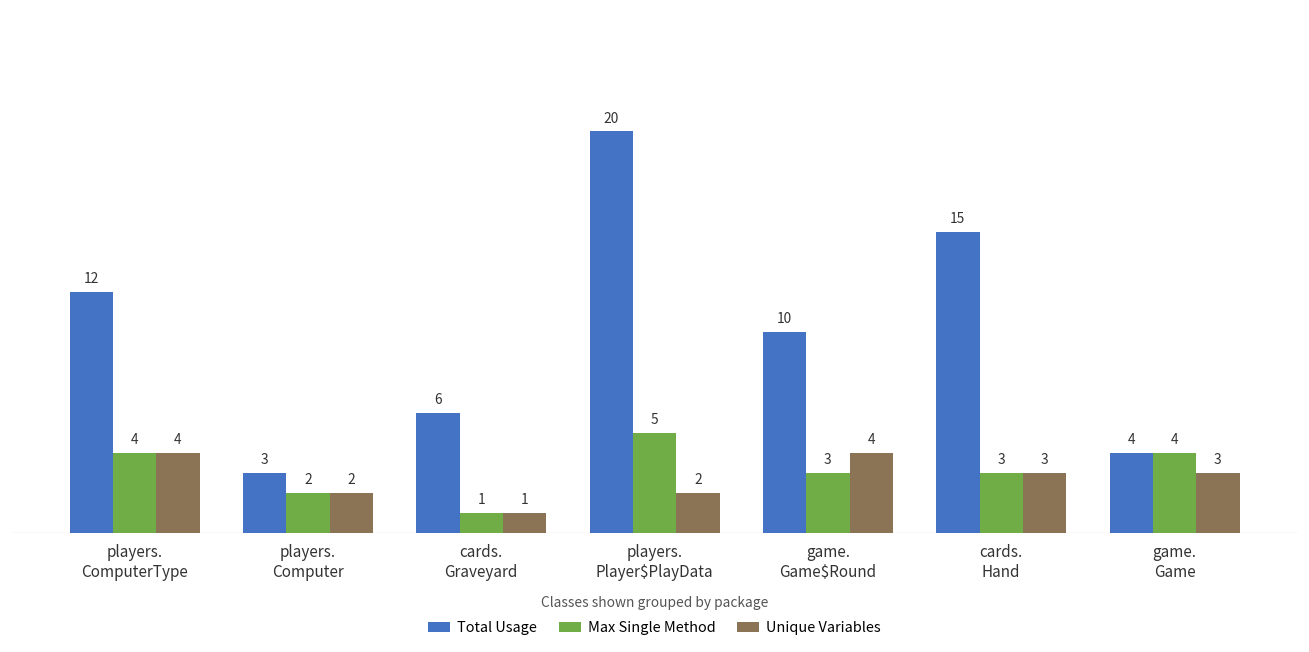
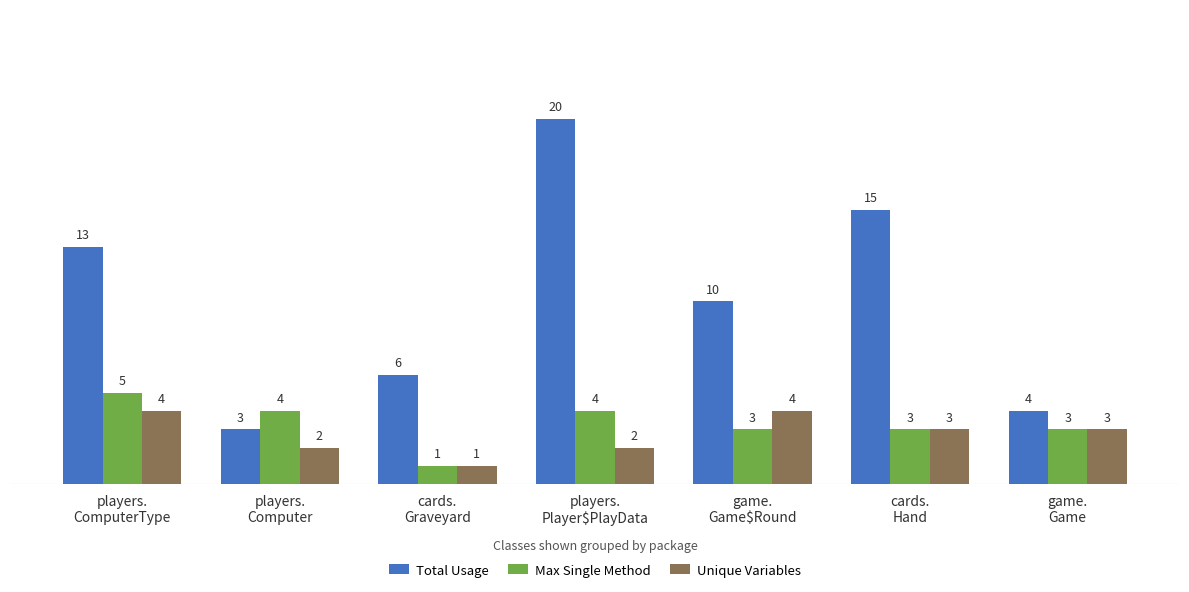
  {
    "Total Usage": {
-     "players. ComputerType": 12,
+     "players. ComputerType": 13,
      "players. Computer": 3,
      "cards. Graveyard": 6,
      "players. Player$PlayData": 20,
      "game. Game$Round": 10,
      "cards. Hand": 15,
      "game. Game": 4
    },
    "Max Single Method": {
-     "players. ComputerType": 4,
-     "players. Computer": 2,
+     "players. ComputerType": 5,
+     "players. Computer": 4,
      "cards. Graveyard": 1,
-     "players. Player$PlayData": 5,
+     "players. Player$PlayData": 4,
      "game. Game$Round": 3,
      "cards. Hand": 3,
-     "game. Game": 4
+     "game. Game": 3
    },
    "Unique Variables": {
      "players. ComputerType": 4,
      "players. Computer": 2,
      "cards. Graveyard": 1,
      "players. Player$PlayData": 2,
      "game. Game$Round": 4,
      "cards. Hand": 3,
      "game. Game": 3
    }
  }
